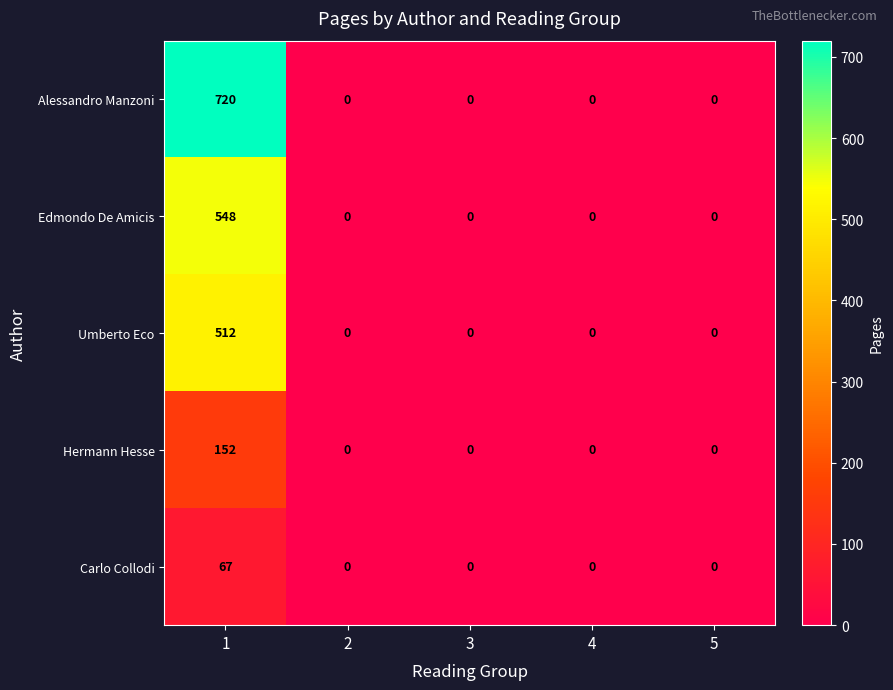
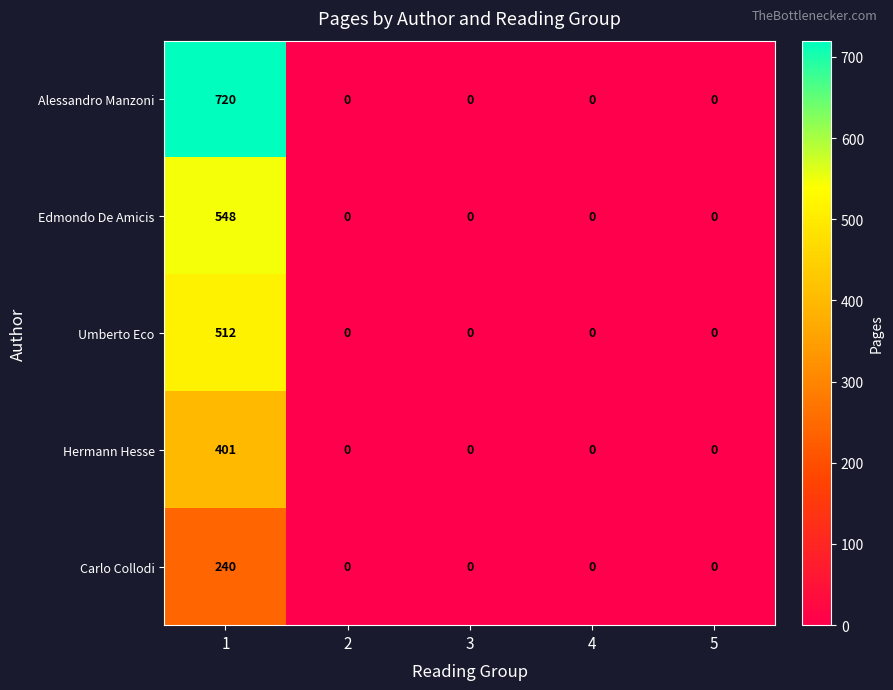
  {
    "Alessandro Manzoni": {
      "1": 720,
      "2": 0,
      "3": 0,
      "4": 0,
      "5": 0
    },
    "Edmondo De Amicis": {
      "1": 548,
      "2": 0,
      "3": 0,
      "4": 0,
      "5": 0
    },
    "Umberto Eco": {
      "1": 512,
      "2": 0,
      "3": 0,
      "4": 0,
      "5": 0
    },
    "Hermann Hesse": {
-     "1": 152,
+     "1": 401,
      "2": 0,
      "3": 0,
      "4": 0,
      "5": 0
    },
    "Carlo Collodi": {
-     "1": 67,
+     "1": 240,
      "2": 0,
      "3": 0,
      "4": 0,
      "5": 0
    }
  }
